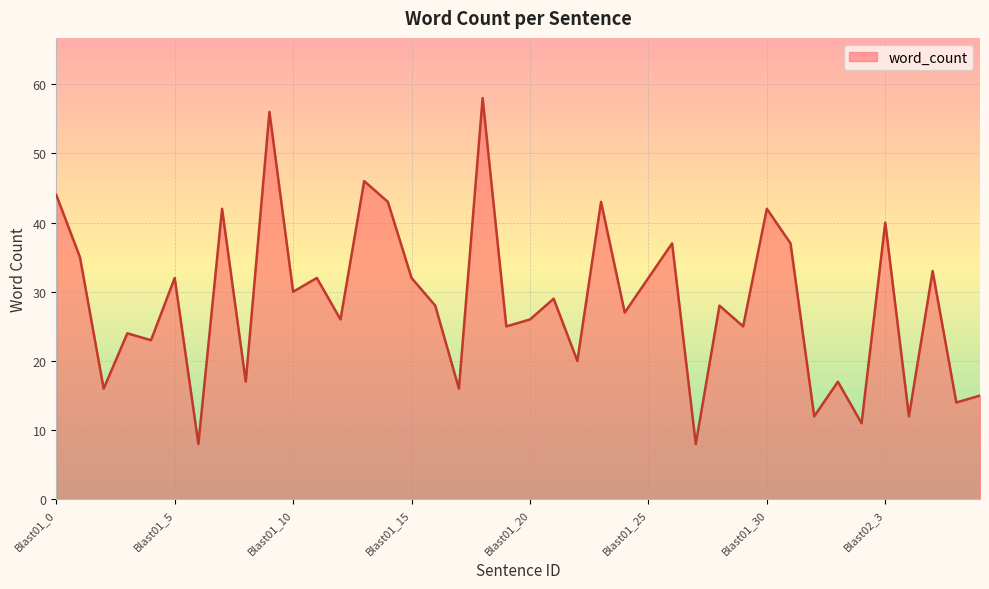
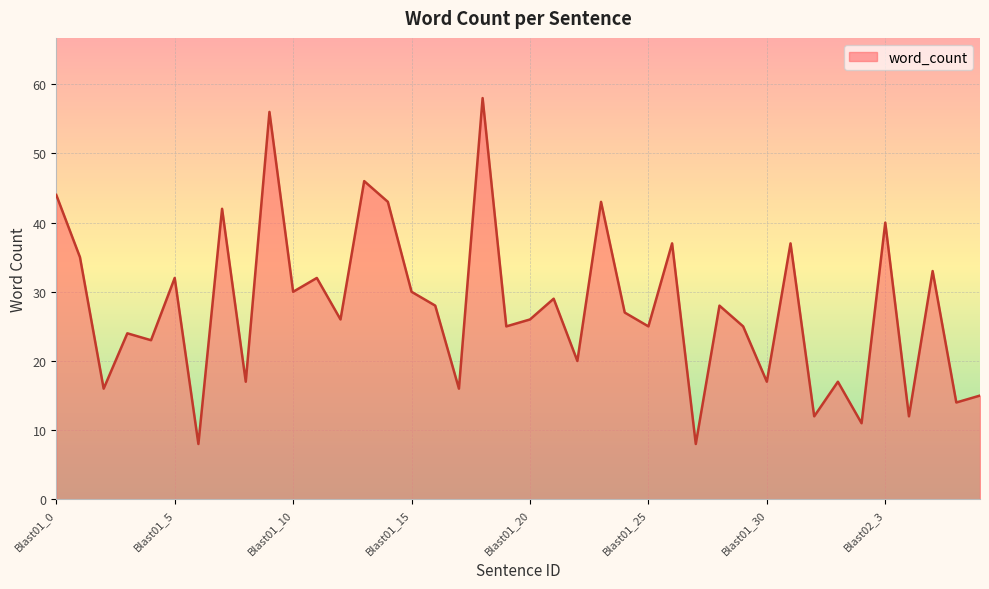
  {
    "Blast01_0": 44,
    "Blast01_5": 32,
    "Blast01_10": 30,
-   "Blast01_15": 32,
+   "Blast01_15": 30,
    "Blast01_20": 26,
-   "Blast01_25": 32,
-   "Blast01_30": 42,
+   "Blast01_25": 25,
+   "Blast01_30": 17,
    "Blast02_3": 40
  }
